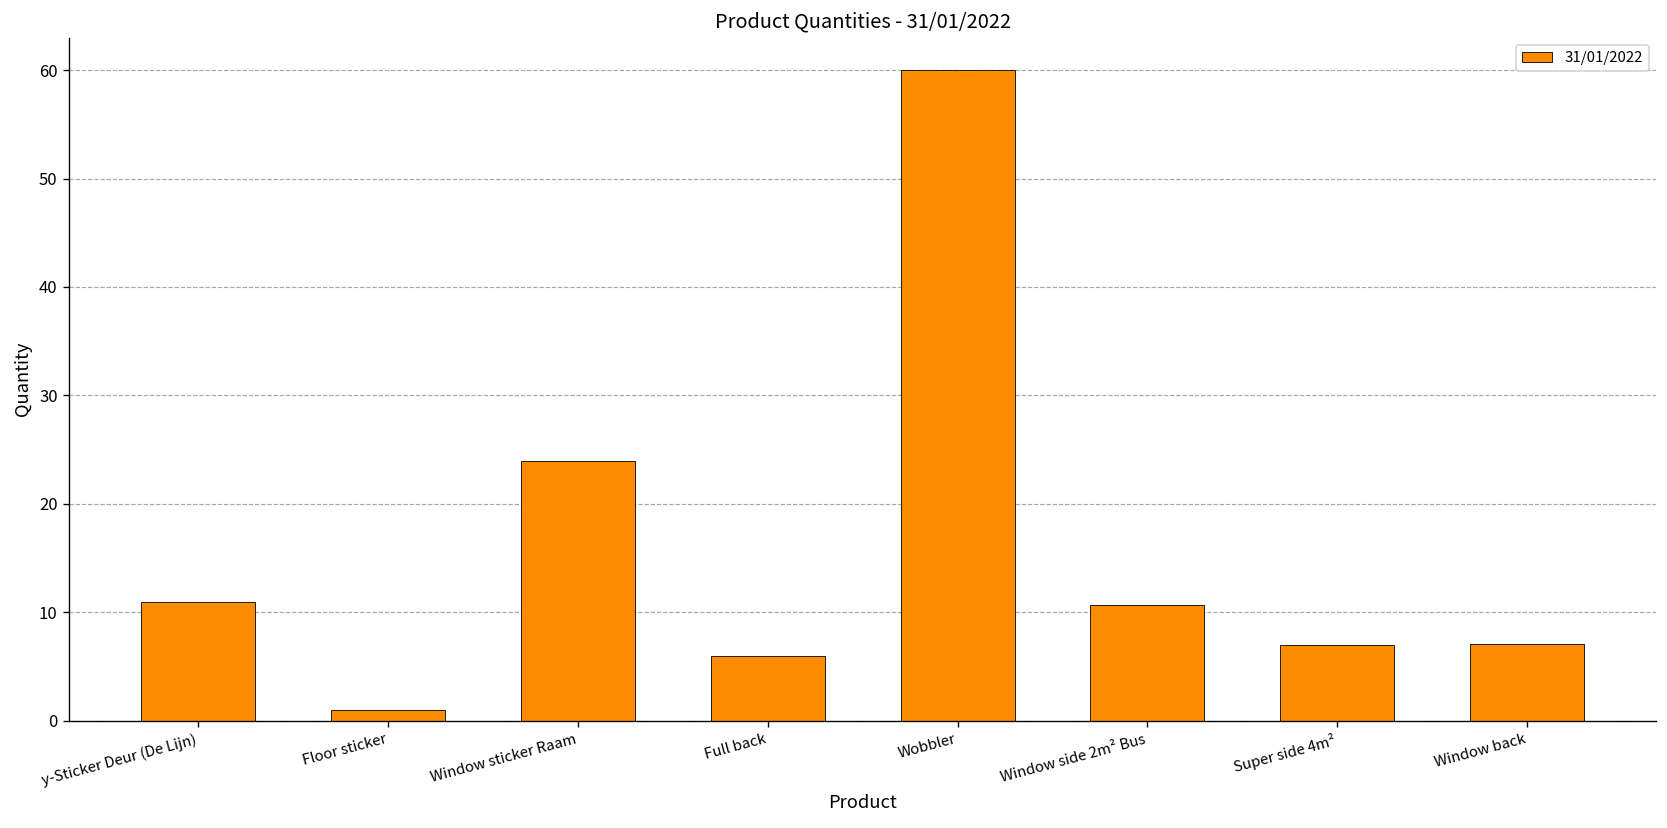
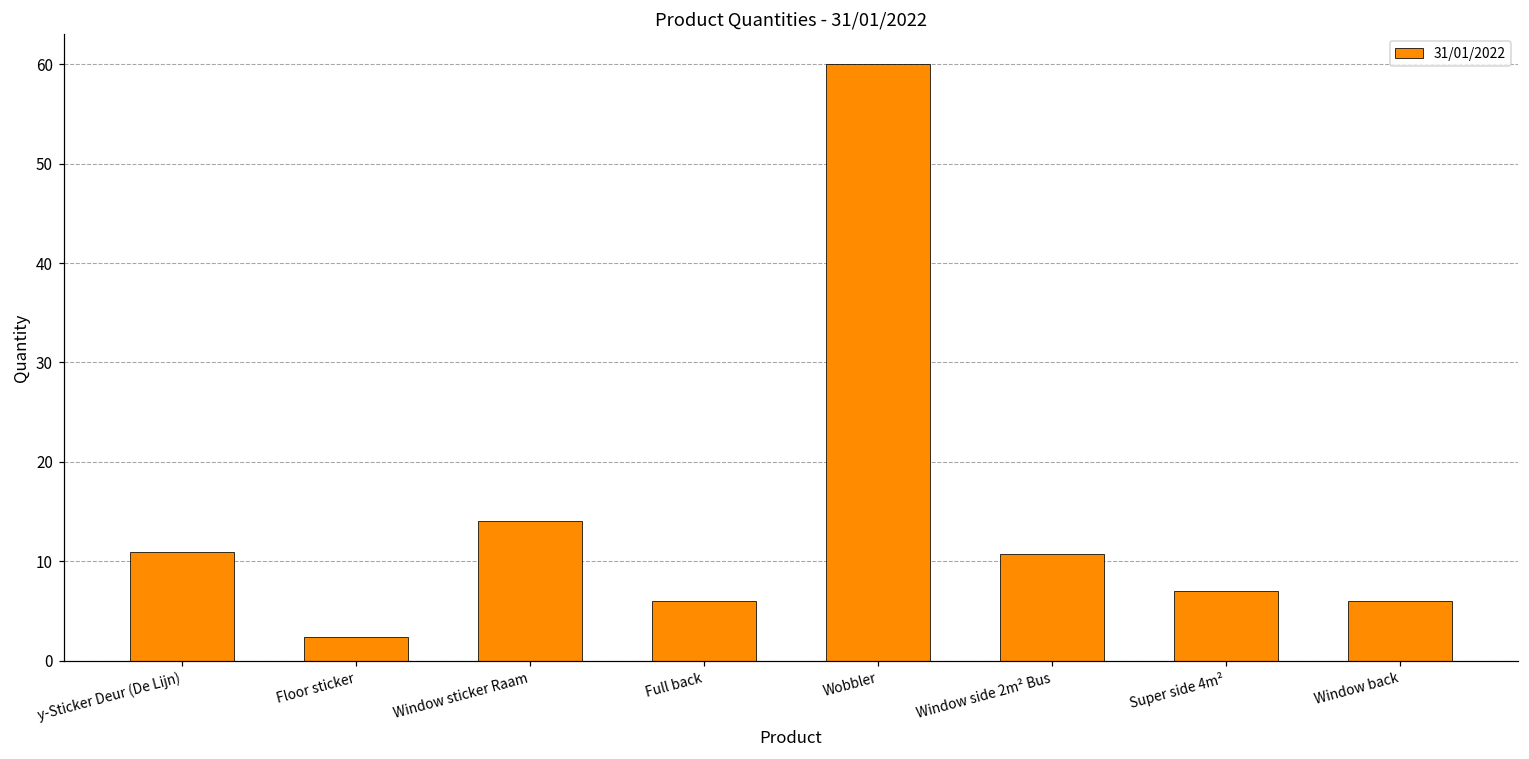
  {
    "y-Sticker Deur (De Lijn)": 11,
-   "Floor sticker": 1,
-   "Window sticker Raam": 24,
+   "Floor sticker": 2,
+   "Window sticker Raam": 14,
    "Full back": 6,
    "Wobbler": 60,
    "Window side 2m² Bus": 11,
    "Super side 4m²": 7,
-   "Window back": 7
+   "Window back": 6
  }
